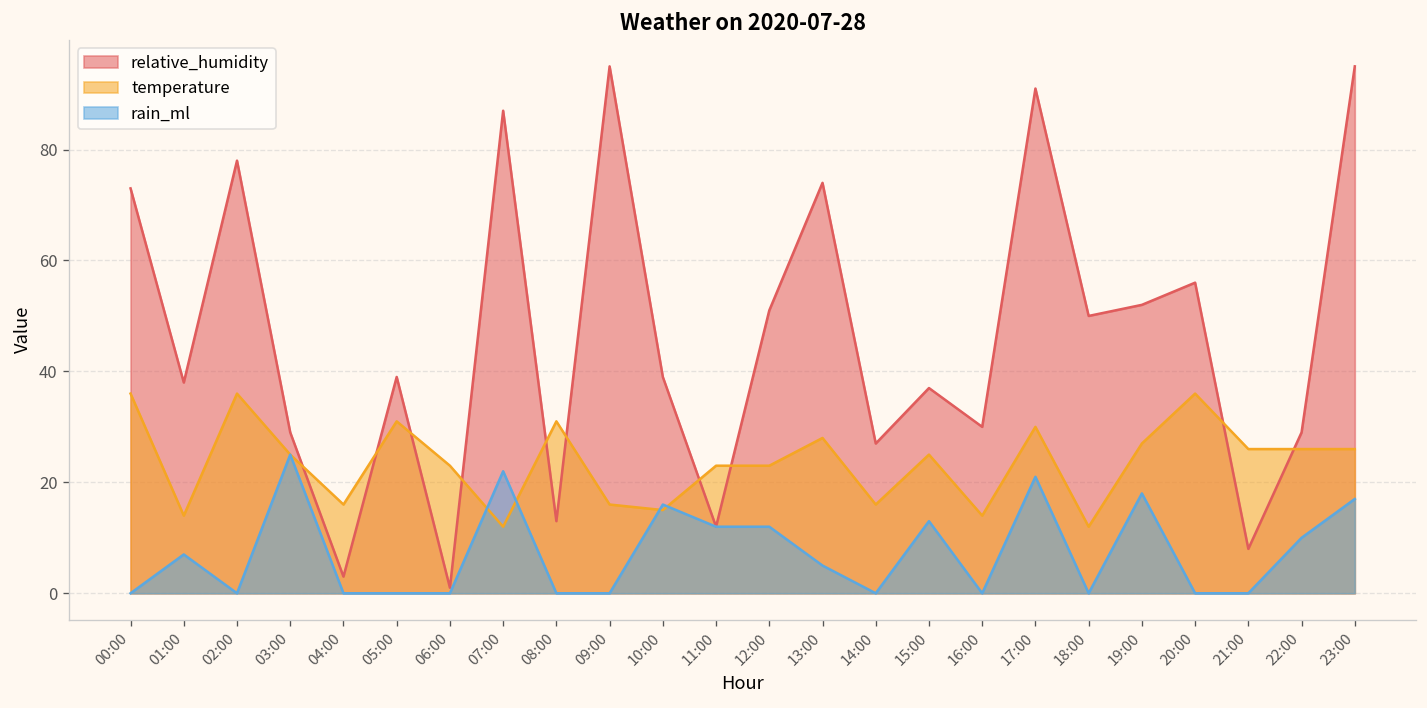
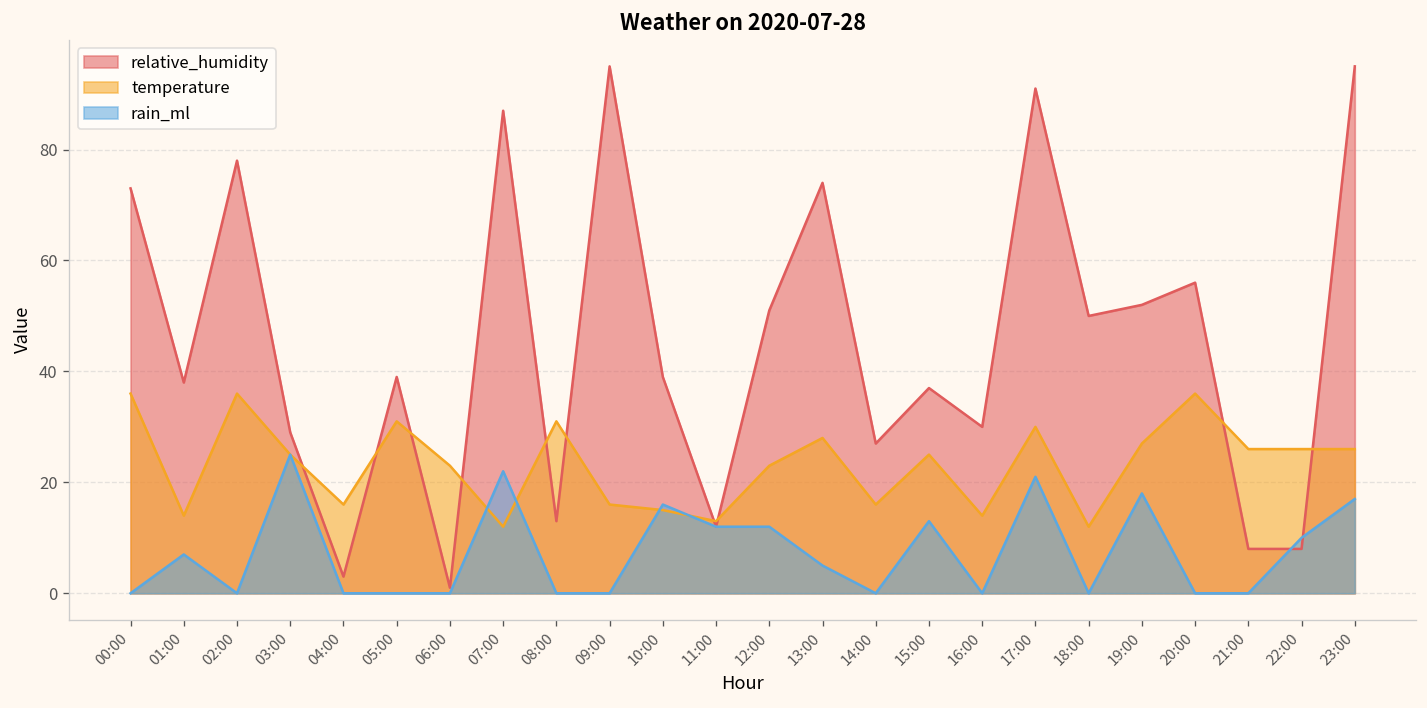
  {
    "relative_humidity": {
      "00:00": 73,
      "01:00": 38,
      "02:00": 78,
      "03:00": 29,
      "04:00": 3,
      "05:00": 39,
      "06:00": 1,
      "07:00": 87,
      "08:00": 13,
      "09:00": 95,
      "10:00": 39,
      "12:00": 51,
      "13:00": 74,
      "14:00": 27,
      "15:00": 37,
      "16:00": 30,
      "17:00": 91,
      "18:00": 50,
      "19:00": 52,
      "20:00": 56,
      "21:00": 8,
-     "22:00": 29,
+     "22:00": 8,
      "23:00": 95
    },
    "temperature": {
      "00:00": 36,
      "01:00": 14,
      "02:00": 36,
      "04:00": 16,
      "05:00": 31,
      "06:00": 23,
      "07:00": 12,
      "08:00": 31,
      "09:00": 16,
      "10:00": 15,
-     "11:00": 23,
+     "11:00": 13,
      "12:00": 23,
      "13:00": 28,
      "14:00": 16,
      "15:00": 25,
      "16:00": 14,
      "17:00": 30,
      "18:00": 12,
      "19:00": 27,
      "20:00": 36,
      "21:00": 26,
      "22:00": 26,
      "23:00": 26
    },
    "rain_ml": {
      "00:00": 0,
      "01:00": 7,
      "02:00": 0,
      "04:00": 0,
      "05:00": 0,
      "06:00": 0,
      "07:00": 22,
      "08:00": 0,
      "09:00": 0,
      "10:00": 16,
      "12:00": 12,
      "13:00": 5,
      "14:00": 0,
      "15:00": 13,
      "16:00": 0,
      "17:00": 21,
      "18:00": 0,
      "19:00": 18,
      "20:00": 0,
      "21:00": 0,
      "22:00": 10,
      "23:00": 17
    }
  }
